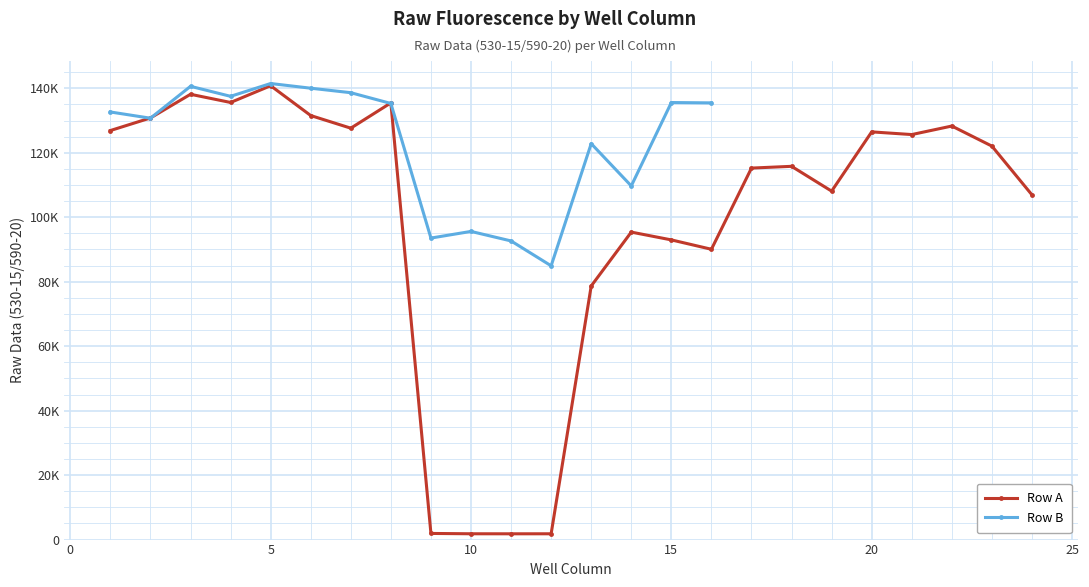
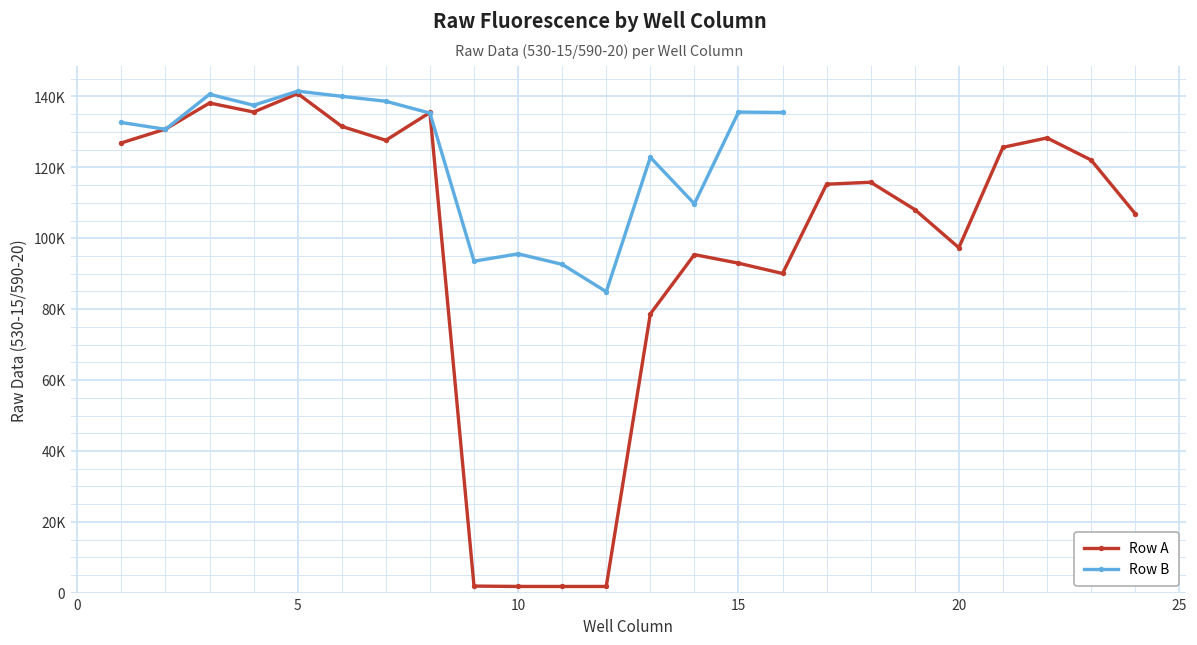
  {
    "Row A": {
      "10": 2000,
      "15": 93000,
-     "20": 126000
+     "20": 97000
    },
    "Row B": {
      "10": 96000,
      "15": 136000
    }
  }
